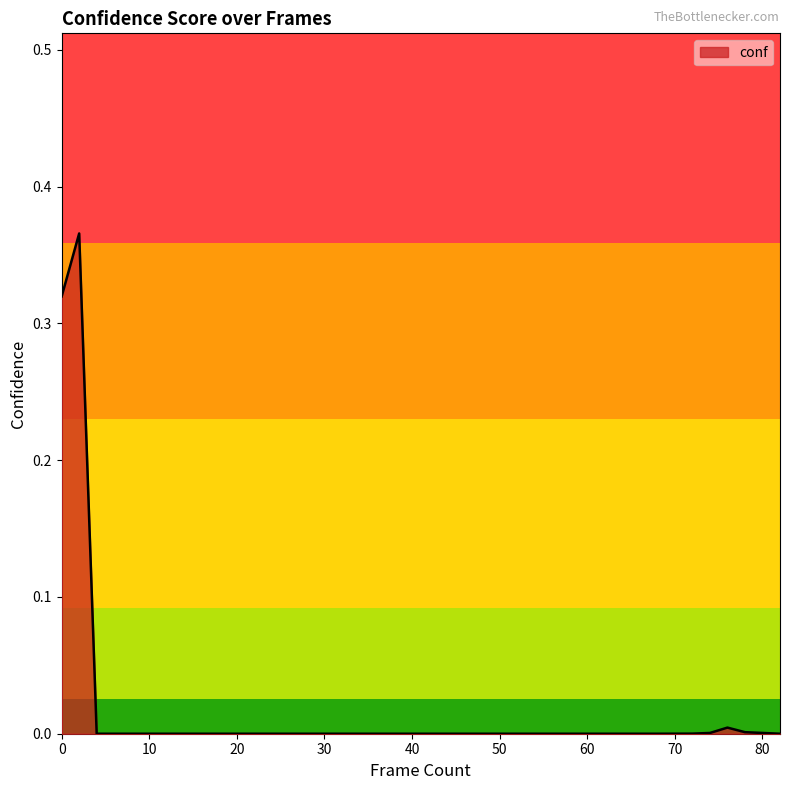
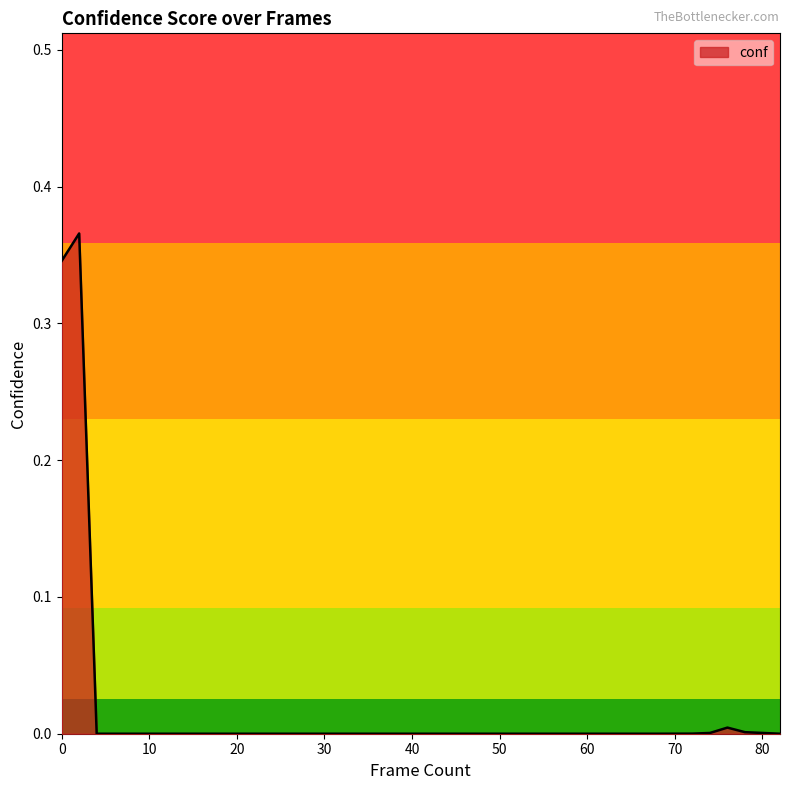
  {
-   "0": 0.320,
+   "0": 0.346,
    "10": 0.000,
    "20": 0.000,
    "30": 0.000,
    "40": 0.000,
    "50": 0.000,
    "60": 0.000
  }
